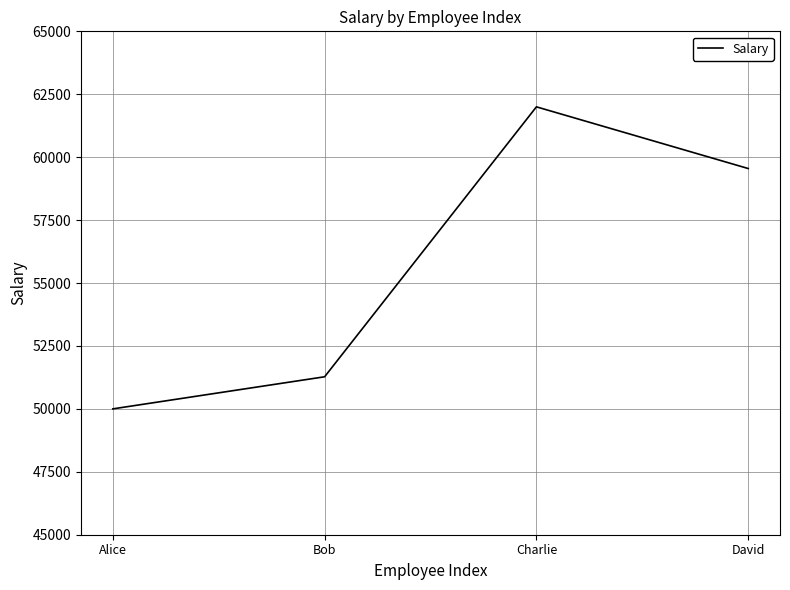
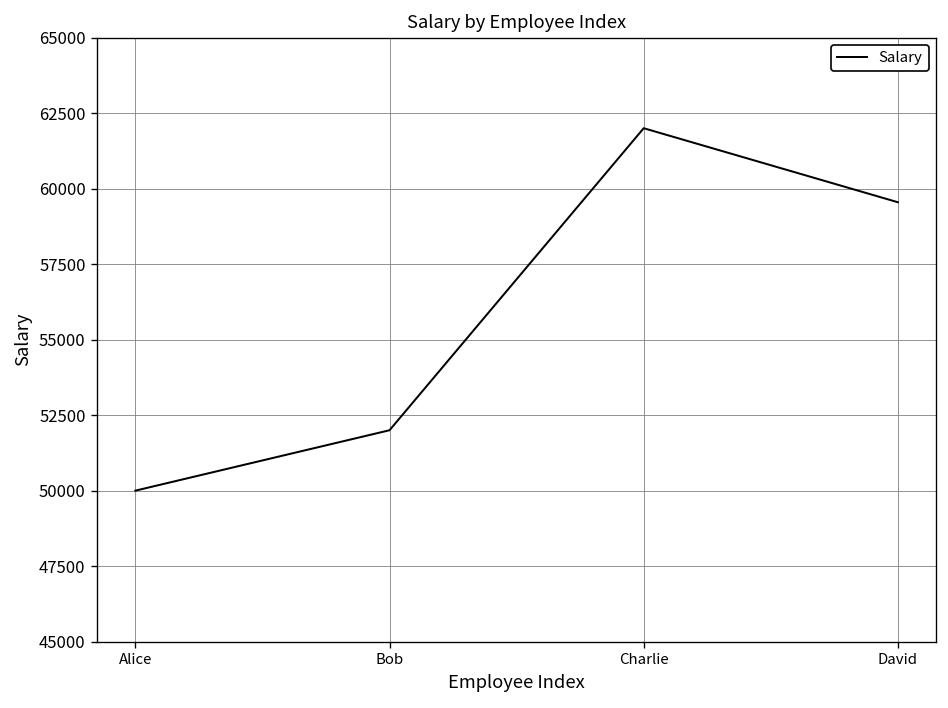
  {
    "Alice": 50000,
-   "Bob": 51300,
+   "Bob": 52000,
    "Charlie": 62000,
    "David": 59500
  }
